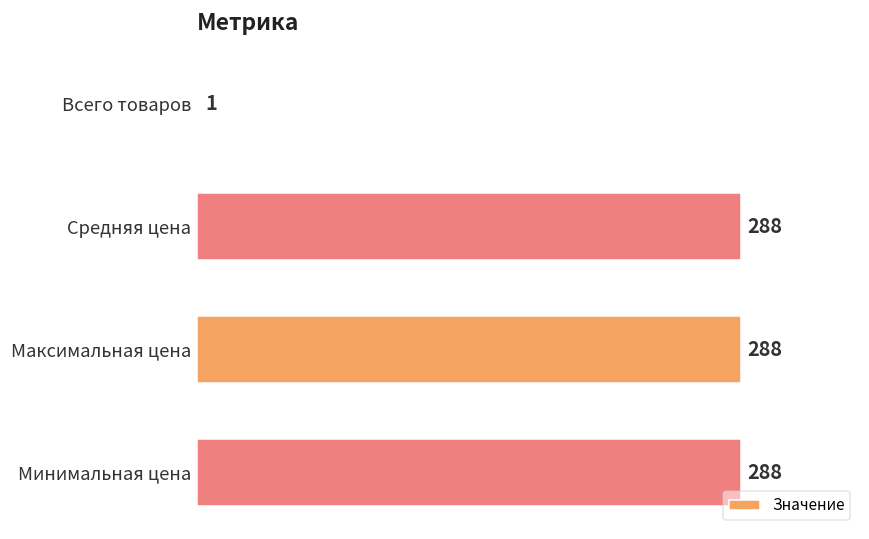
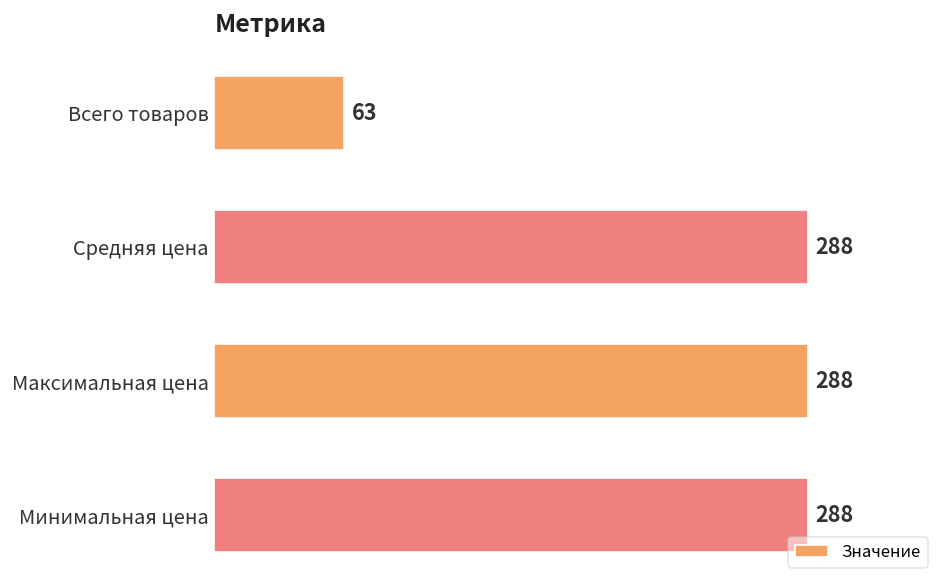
  {
-   "Всего товаров": 1,
+   "Всего товаров": 63,
    "Средняя цена": 288,
    "Максимальная цена": 288,
    "Минимальная цена": 288
  }
